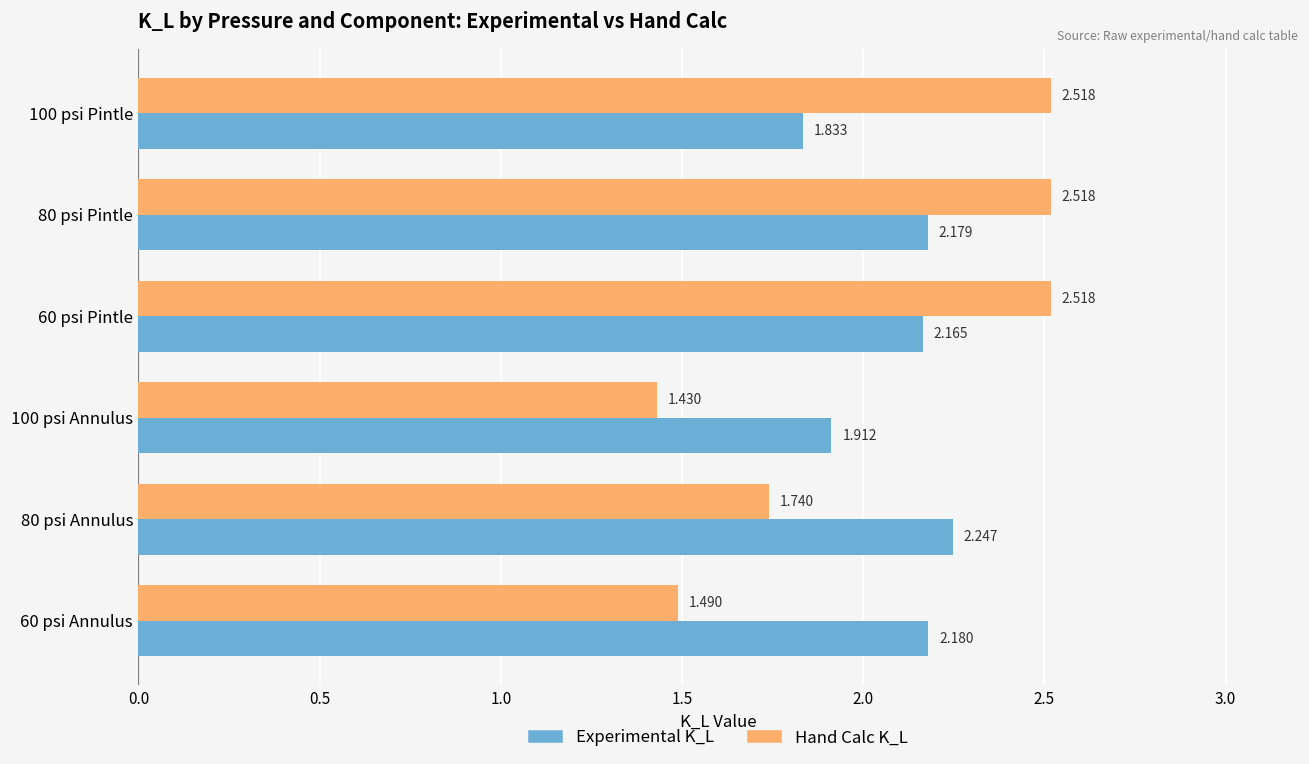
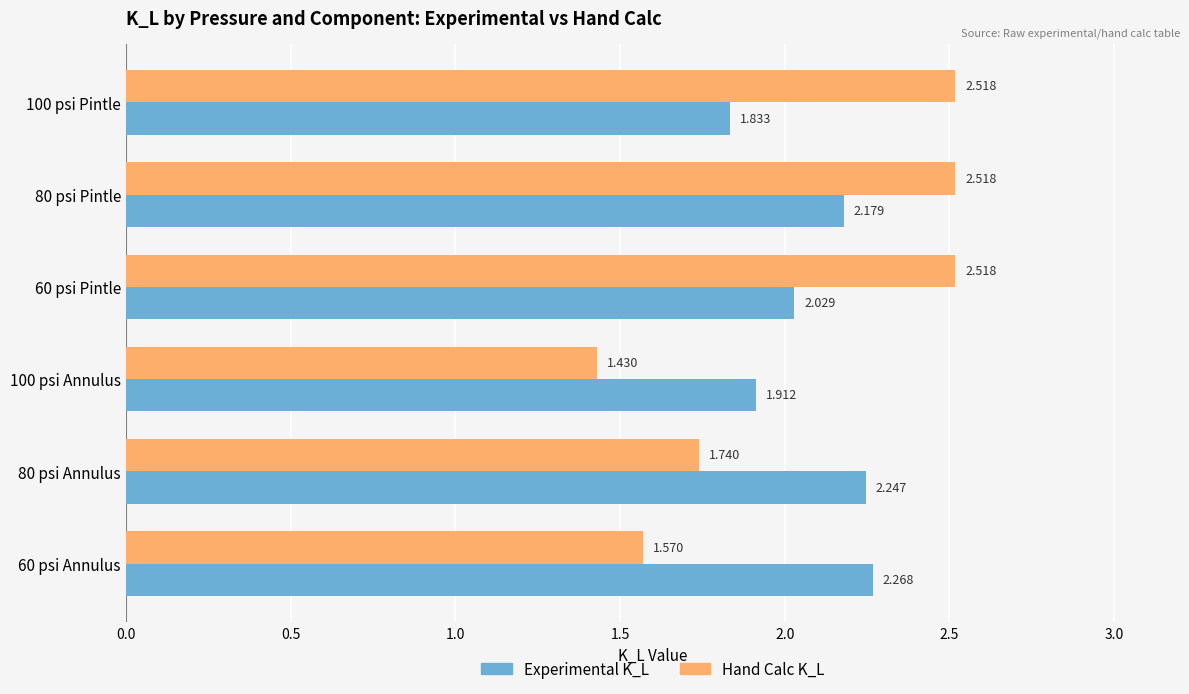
  {
    "Experimental K_L": {
      "100 psi Pintle": 1.833,
      "80 psi Pintle": 2.179,
-     "60 psi Pintle": 2.165,
+     "60 psi Pintle": 2.029,
      "100 psi Annulus": 1.912,
      "80 psi Annulus": 2.247,
-     "60 psi Annulus": 2.180
+     "60 psi Annulus": 2.268
    },
    "Hand Calc K_L": {
      "100 psi Pintle": 2.518,
      "80 psi Pintle": 2.518,
      "60 psi Pintle": 2.518,
      "100 psi Annulus": 1.430,
      "80 psi Annulus": 1.740,
-     "60 psi Annulus": 1.490
+     "60 psi Annulus": 1.570
    }
  }
